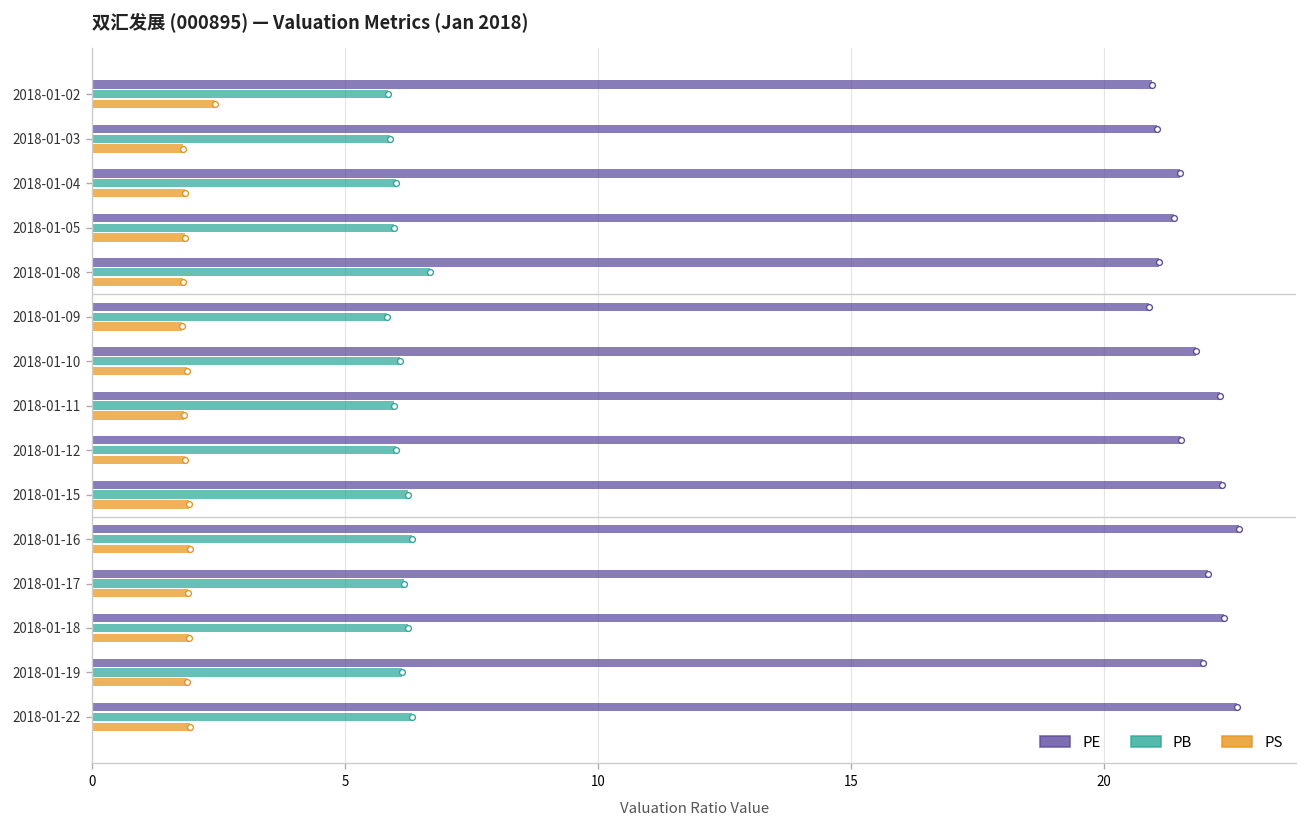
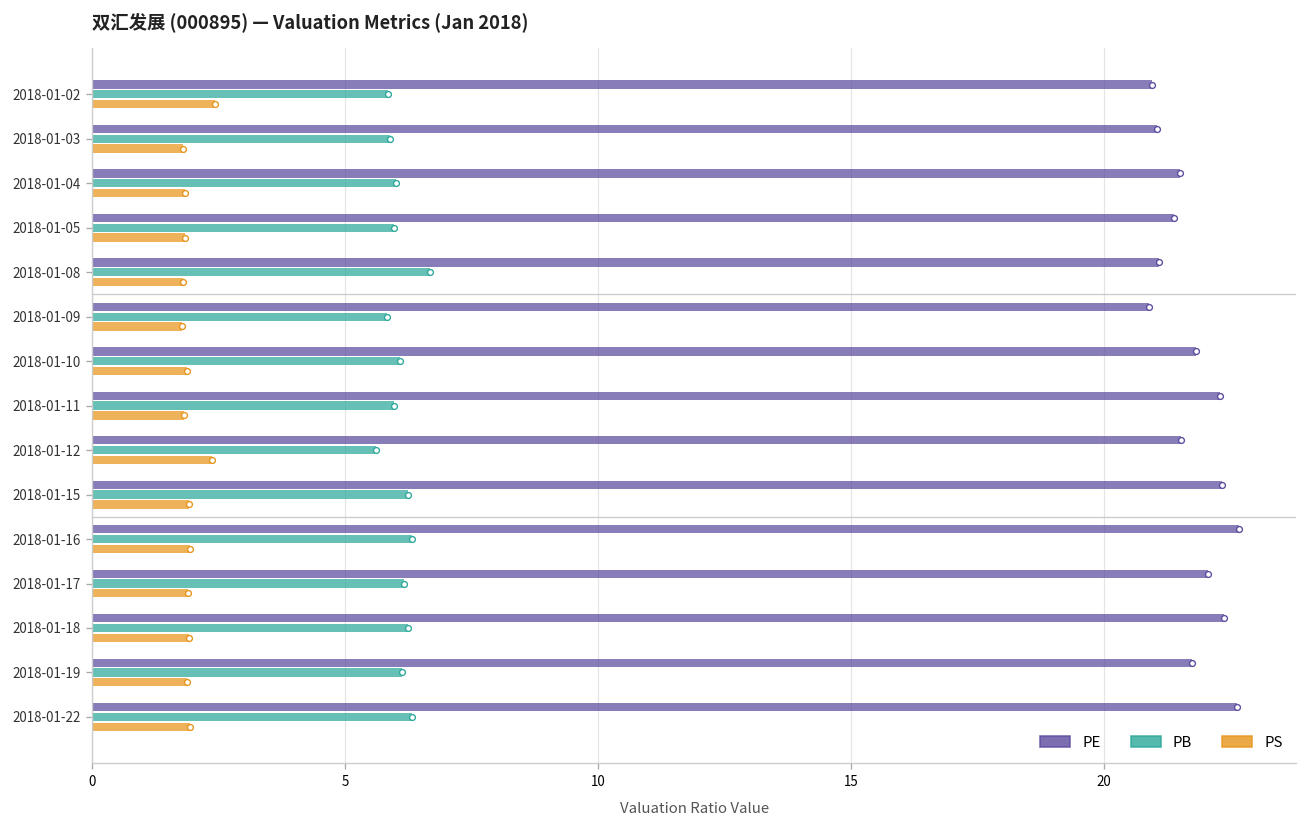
  {
    "PE": {
      "2018-01-02": 21.0,
      "2018-01-03": 21.0,
      "2018-01-04": 21.5,
      "2018-01-05": 21.4,
      "2018-01-08": 21.1,
      "2018-01-09": 20.9,
      "2018-01-10": 21.8,
      "2018-01-11": 22.3,
      "2018-01-12": 21.5,
      "2018-01-15": 22.3,
      "2018-01-16": 22.7,
      "2018-01-17": 22.0,
      "2018-01-18": 22.4,
-     "2018-01-19": 21.9,
+     "2018-01-19": 21.7,
      "2018-01-22": 22.6
    },
    "PB": {
      "2018-01-02": 5.9,
      "2018-01-03": 5.9,
      "2018-01-04": 6.0,
      "2018-01-05": 6.0,
      "2018-01-08": 6.7,
      "2018-01-09": 5.8,
      "2018-01-10": 6.1,
      "2018-01-11": 6.0,
-     "2018-01-12": 6.0,
+     "2018-01-12": 5.6,
      "2018-01-15": 6.2,
      "2018-01-16": 6.3,
      "2018-01-17": 6.2,
      "2018-01-18": 6.2,
      "2018-01-19": 6.1,
      "2018-01-22": 6.3
    },
    "PS": {
      "2018-01-02": 2.4,
      "2018-01-03": 1.8,
      "2018-01-04": 1.8,
      "2018-01-05": 1.8,
      "2018-01-08": 1.8,
      "2018-01-09": 1.8,
      "2018-01-10": 1.9,
      "2018-01-11": 1.8,
-     "2018-01-12": 1.8,
+     "2018-01-12": 2.4,
      "2018-01-15": 1.9,
      "2018-01-16": 1.9,
      "2018-01-17": 1.9,
      "2018-01-18": 1.9,
      "2018-01-19": 1.9,
      "2018-01-22": 1.9
    }
  }
